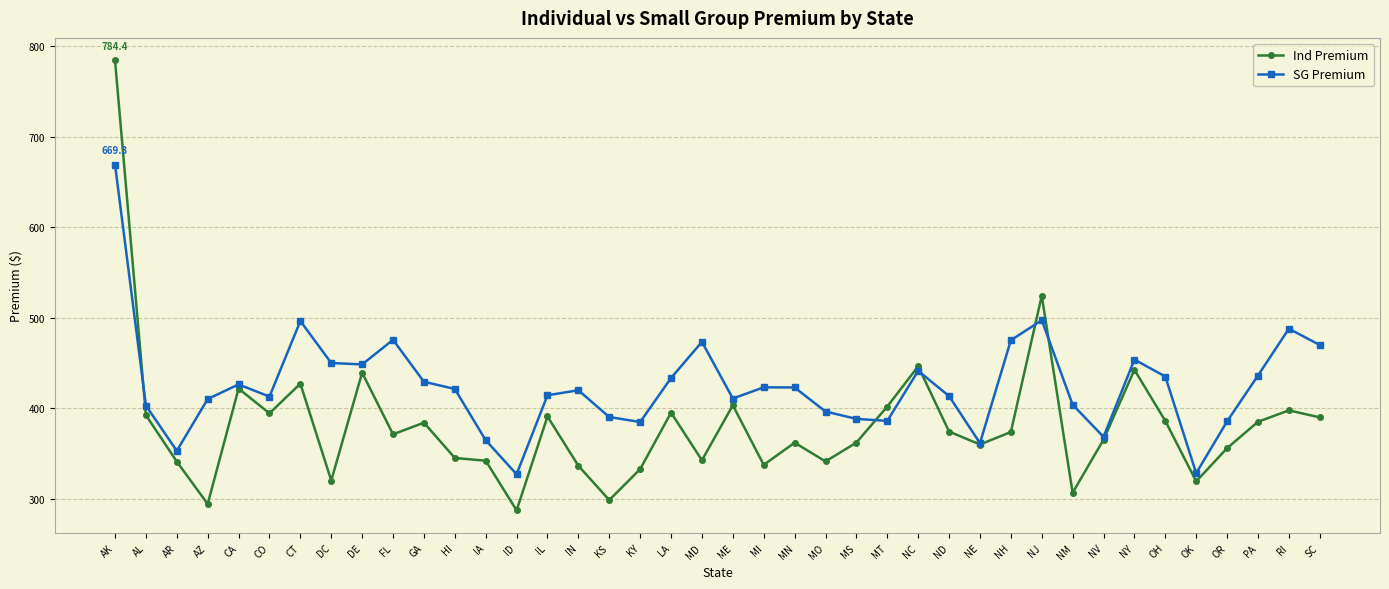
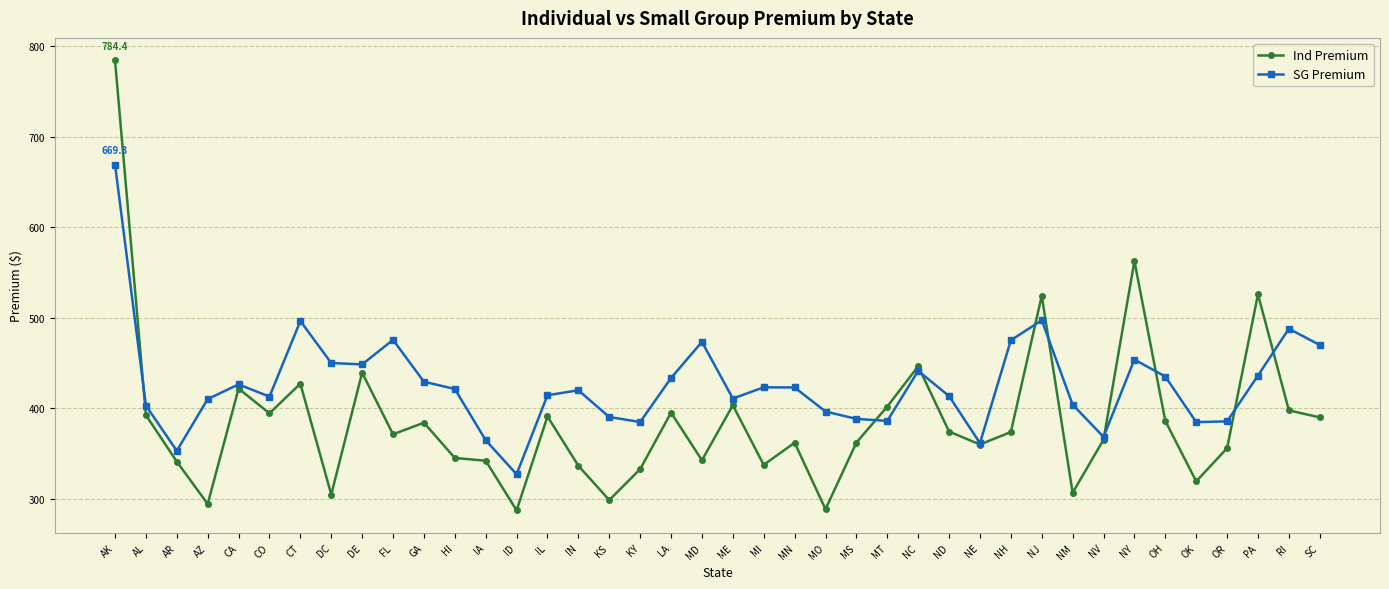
  {
    "Ind Premium": {
      "AL": 390,
      "AR": 340,
      "AZ": 290,
      "CA": 420,
      "CO": 390,
      "CT": 430,
-     "DC": 320,
+     "DC": 300,
      "DE": 440,
      "FL": 370,
      "GA": 380,
      "HI": 350,
      "IA": 340,
      "ID": 290,
      "IL": 390,
      "IN": 340,
      "KS": 300,
      "KY": 330,
      "LA": 400,
      "MD": 340,
      "ME": 400,
      "MI": 340,
      "MN": 360,
-     "MO": 340,
+     "MO": 290,
      "MS": 360,
      "MT": 400,
      "NC": 450,
      "ND": 370,
      "NH": 370,
      "NJ": 520,
      "NM": 310,
      "NV": 370,
-     "NY": 440,
+     "NY": 560,
      "OH": 390,
      "OK": 320,
      "OR": 360,
-     "PA": 390,
+     "PA": 530,
      "RI": 400,
      "SC": 390
    },
    "SG Premium": {
      "AL": 400,
      "AR": 350,
      "AZ": 410,
      "CA": 430,
      "CO": 410,
      "CT": 500,
      "DC": 450,
      "DE": 450,
      "FL": 480,
      "GA": 430,
      "HI": 420,
      "IA": 360,
      "ID": 330,
      "IL": 410,
      "IN": 420,
      "KS": 390,
      "KY": 380,
      "LA": 430,
      "MD": 470,
      "ME": 410,
      "MI": 420,
      "MN": 420,
      "MO": 400,
      "MS": 390,
      "MT": 390,
      "NC": 440,
      "ND": 410,
      "NH": 480,
      "NJ": 500,
      "NM": 400,
      "NV": 370,
      "NY": 450,
      "OH": 440,
-     "OK": 330,
+     "OK": 380,
      "OR": 390,
      "PA": 440,
      "RI": 490,
      "SC": 470
    }
  }
